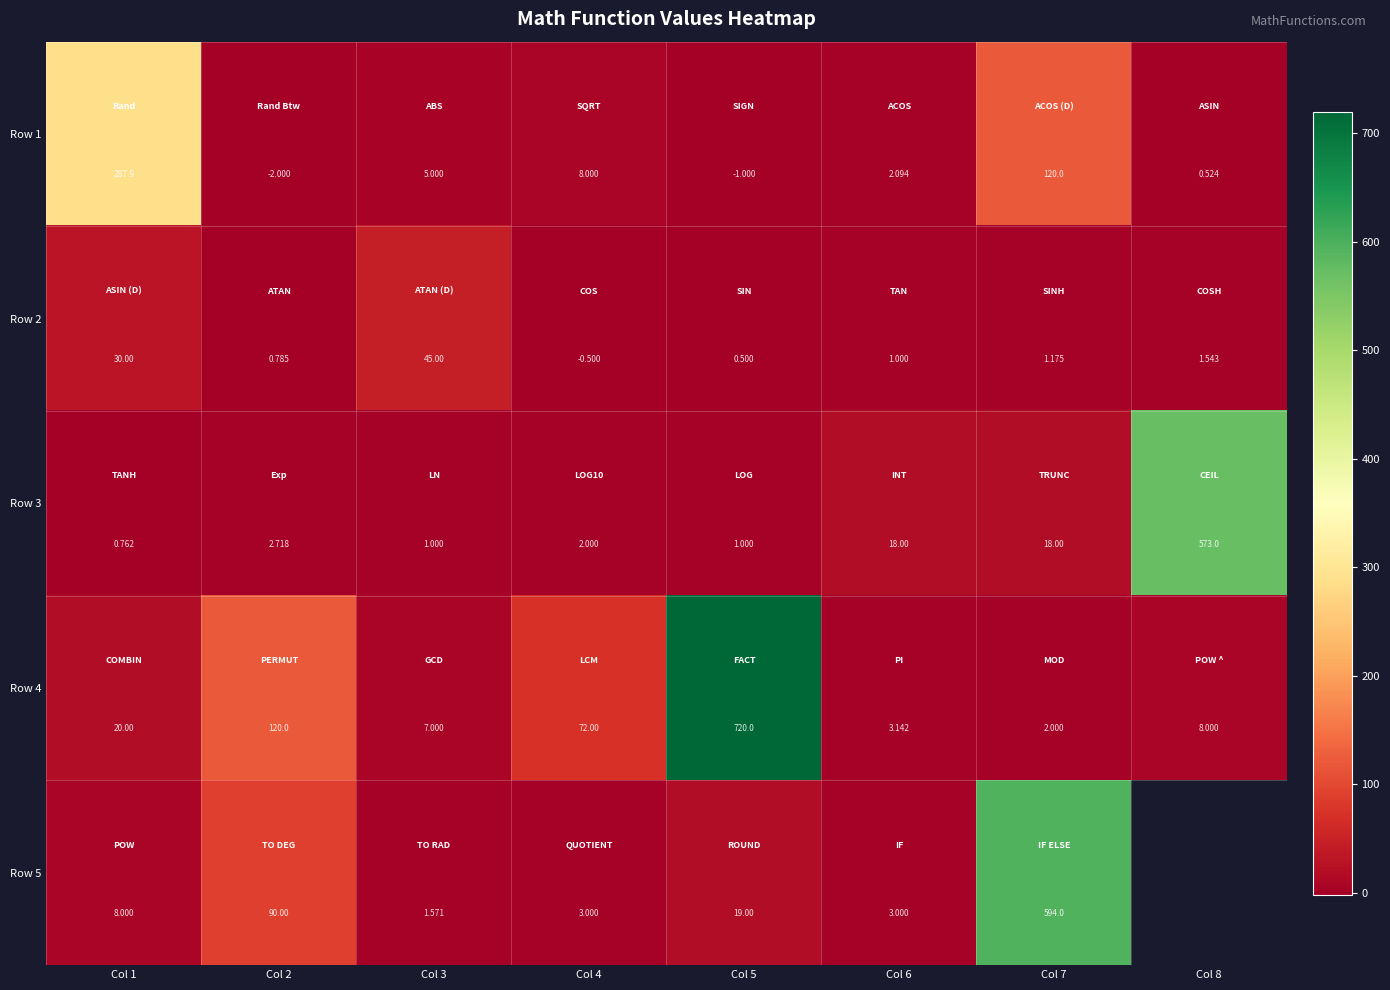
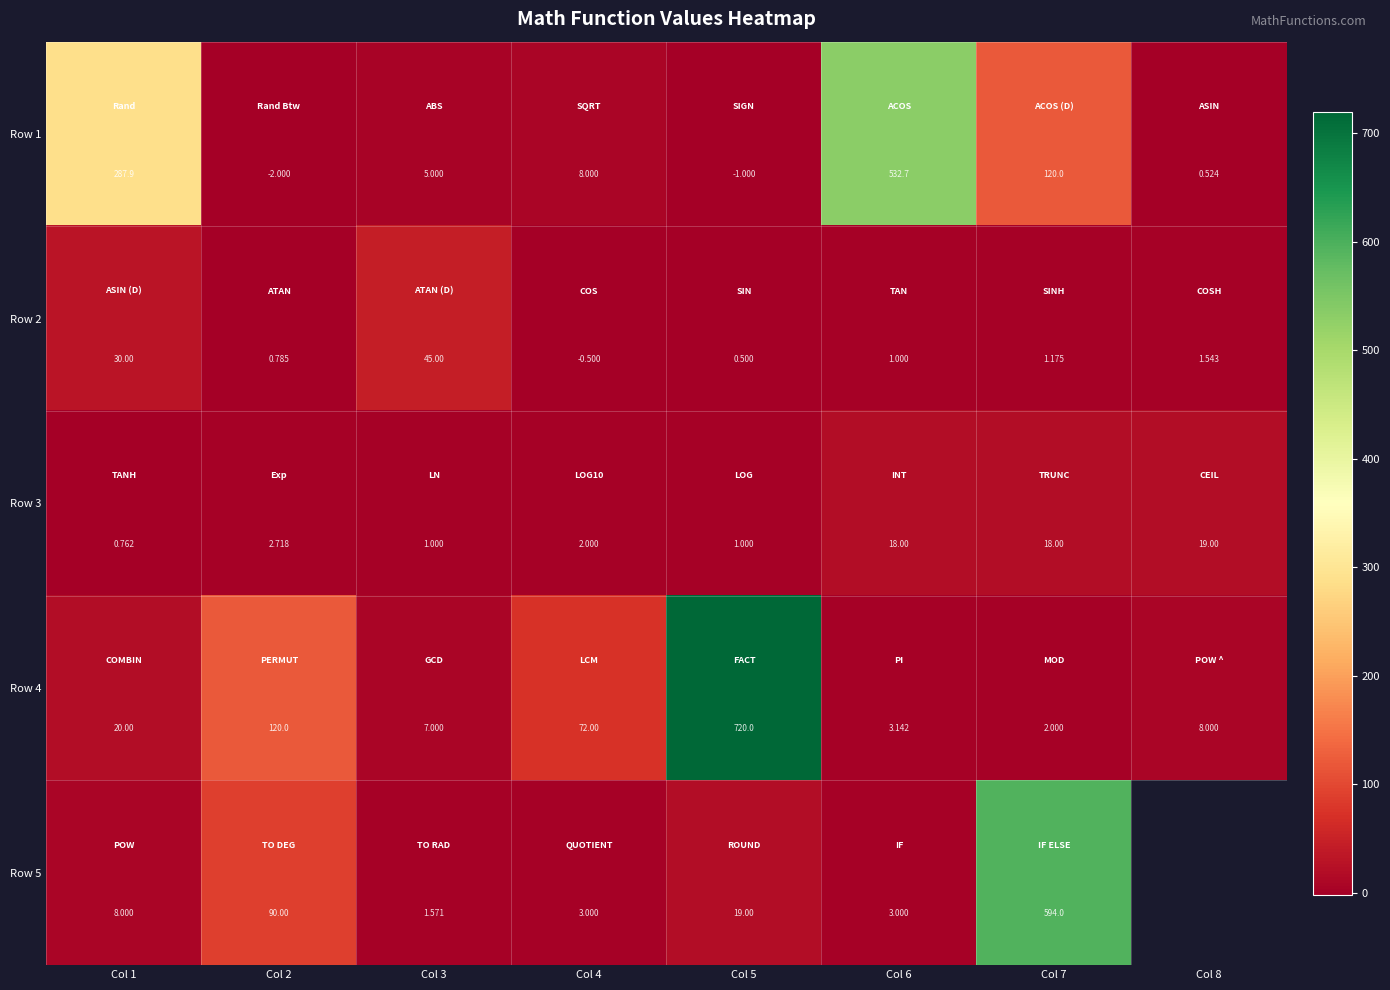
  {
    "Row 1": {
-     "Col 6": 2.094
+     "Col 6": 532.7
    },
    "Row 3": {
-     "Col 8": 573.0
+     "Col 8": 19.00
    }
  }
